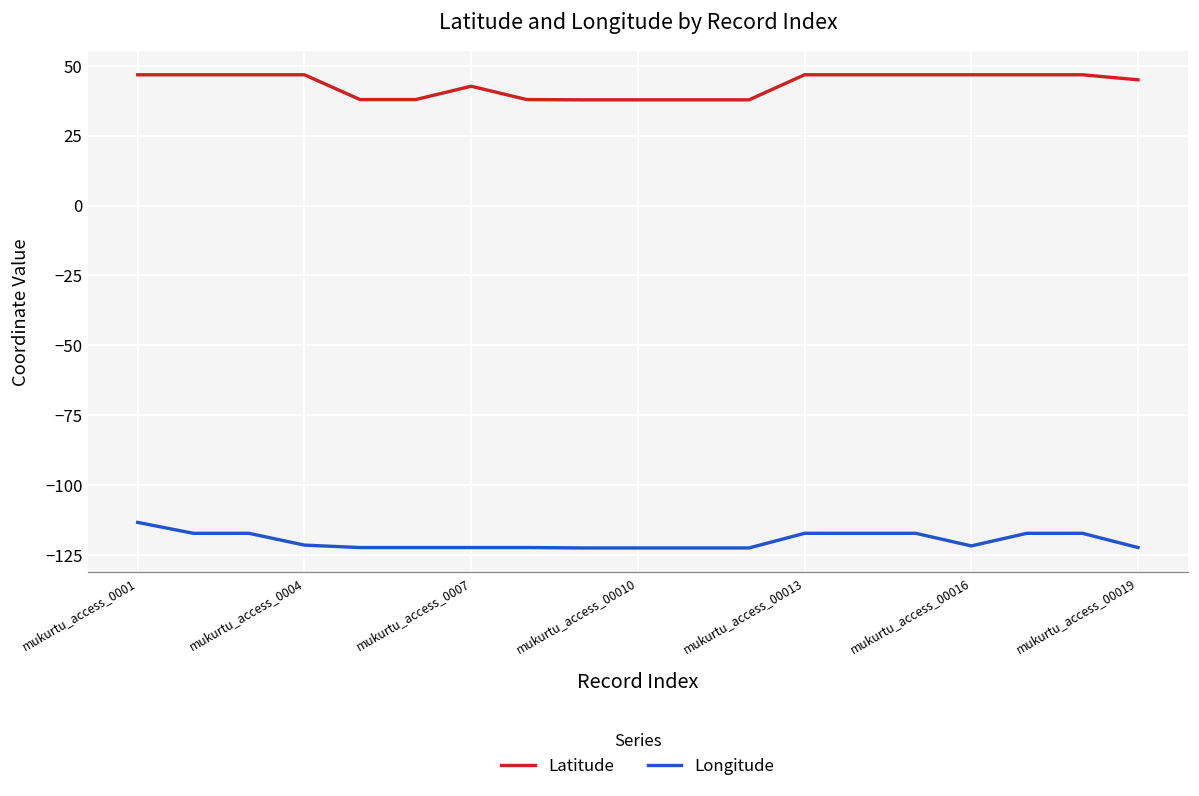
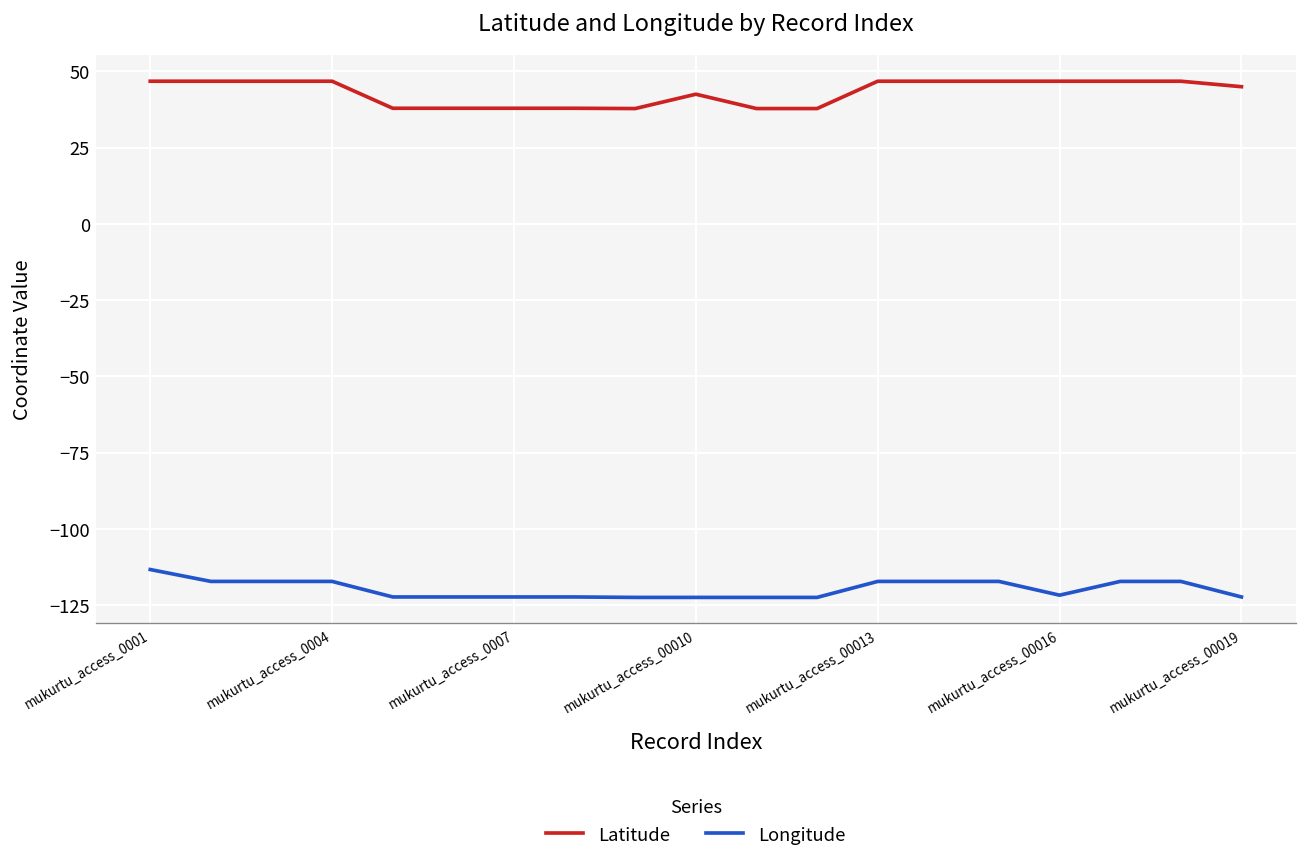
  {
    "Latitude": {
      "mukurtu_access_0001": 47,
      "mukurtu_access_0004": 47,
-     "mukurtu_access_0007": 43,
-     "mukurtu_access_00010": 38,
+     "mukurtu_access_0007": 38,
+     "mukurtu_access_00010": 42,
      "mukurtu_access_00013": 47,
      "mukurtu_access_00016": 47,
      "mukurtu_access_00019": 45
    },
    "Longitude": {
      "mukurtu_access_0001": -113,
-     "mukurtu_access_0004": -121,
+     "mukurtu_access_0004": -117,
      "mukurtu_access_0007": -122,
      "mukurtu_access_00010": -122,
      "mukurtu_access_00013": -117,
      "mukurtu_access_00016": -122,
      "mukurtu_access_00019": -122
    }
  }
